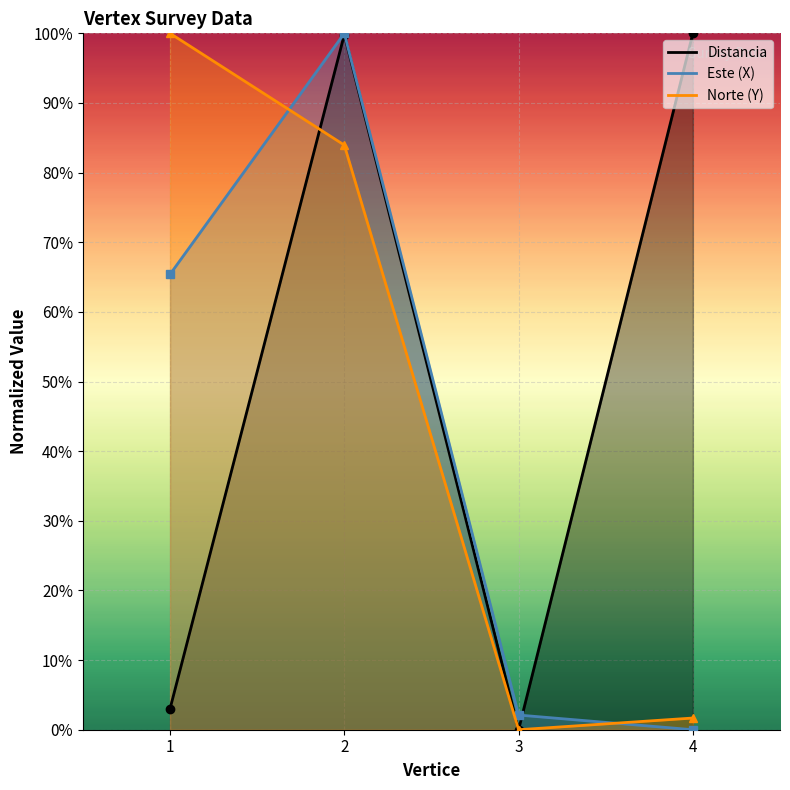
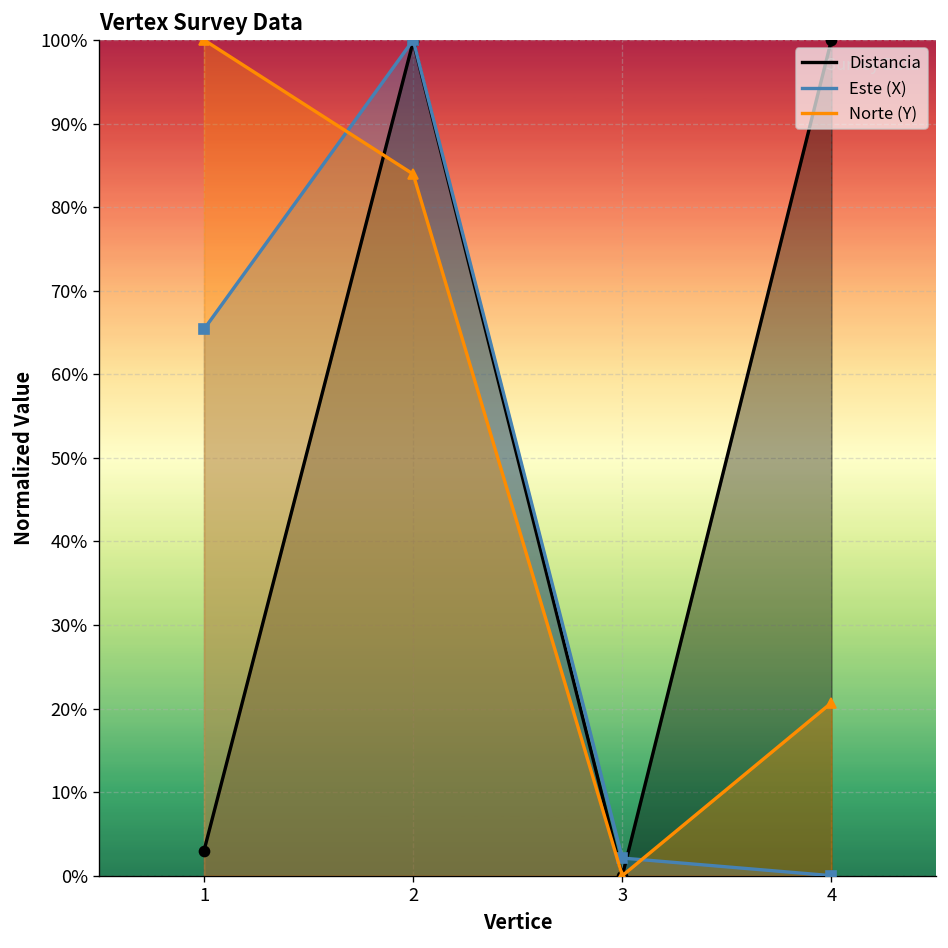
  {
    "Distancia": {
      "1": "3%",
      "4": "100%"
    },
    "Este (X)": {
      "1": "65%",
      "3": "2%",
      "4": "0%"
    },
    "Norte (Y)": {
      "1": "100%",
      "2": "84%",
-     "4": "2%"
+     "4": "21%"
    }
  }
